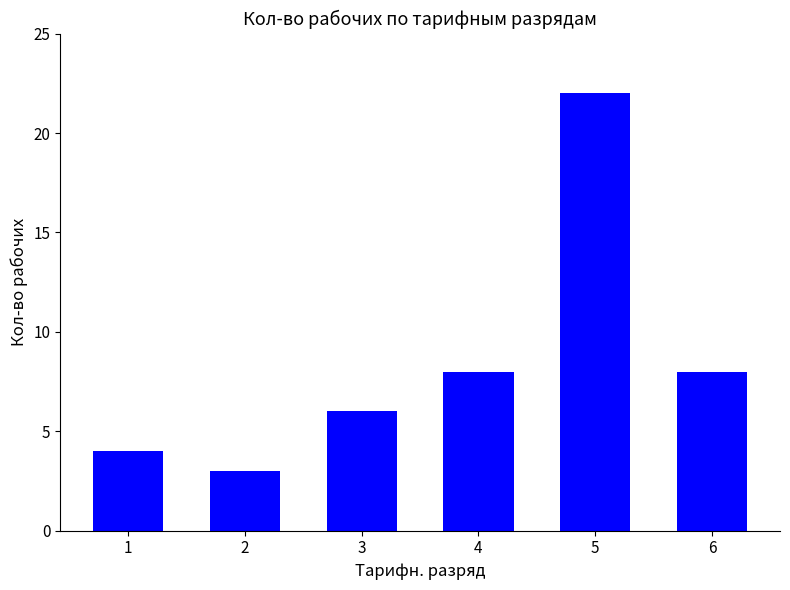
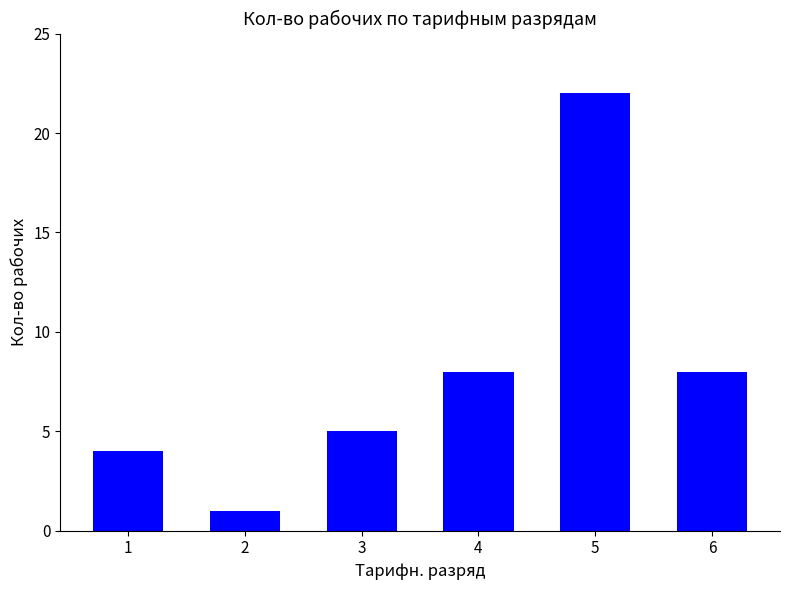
  {
    "1": 4,
-   "2": 3,
-   "3": 6,
+   "2": 1,
+   "3": 5,
    "4": 8,
    "5": 22,
    "6": 8
  }
